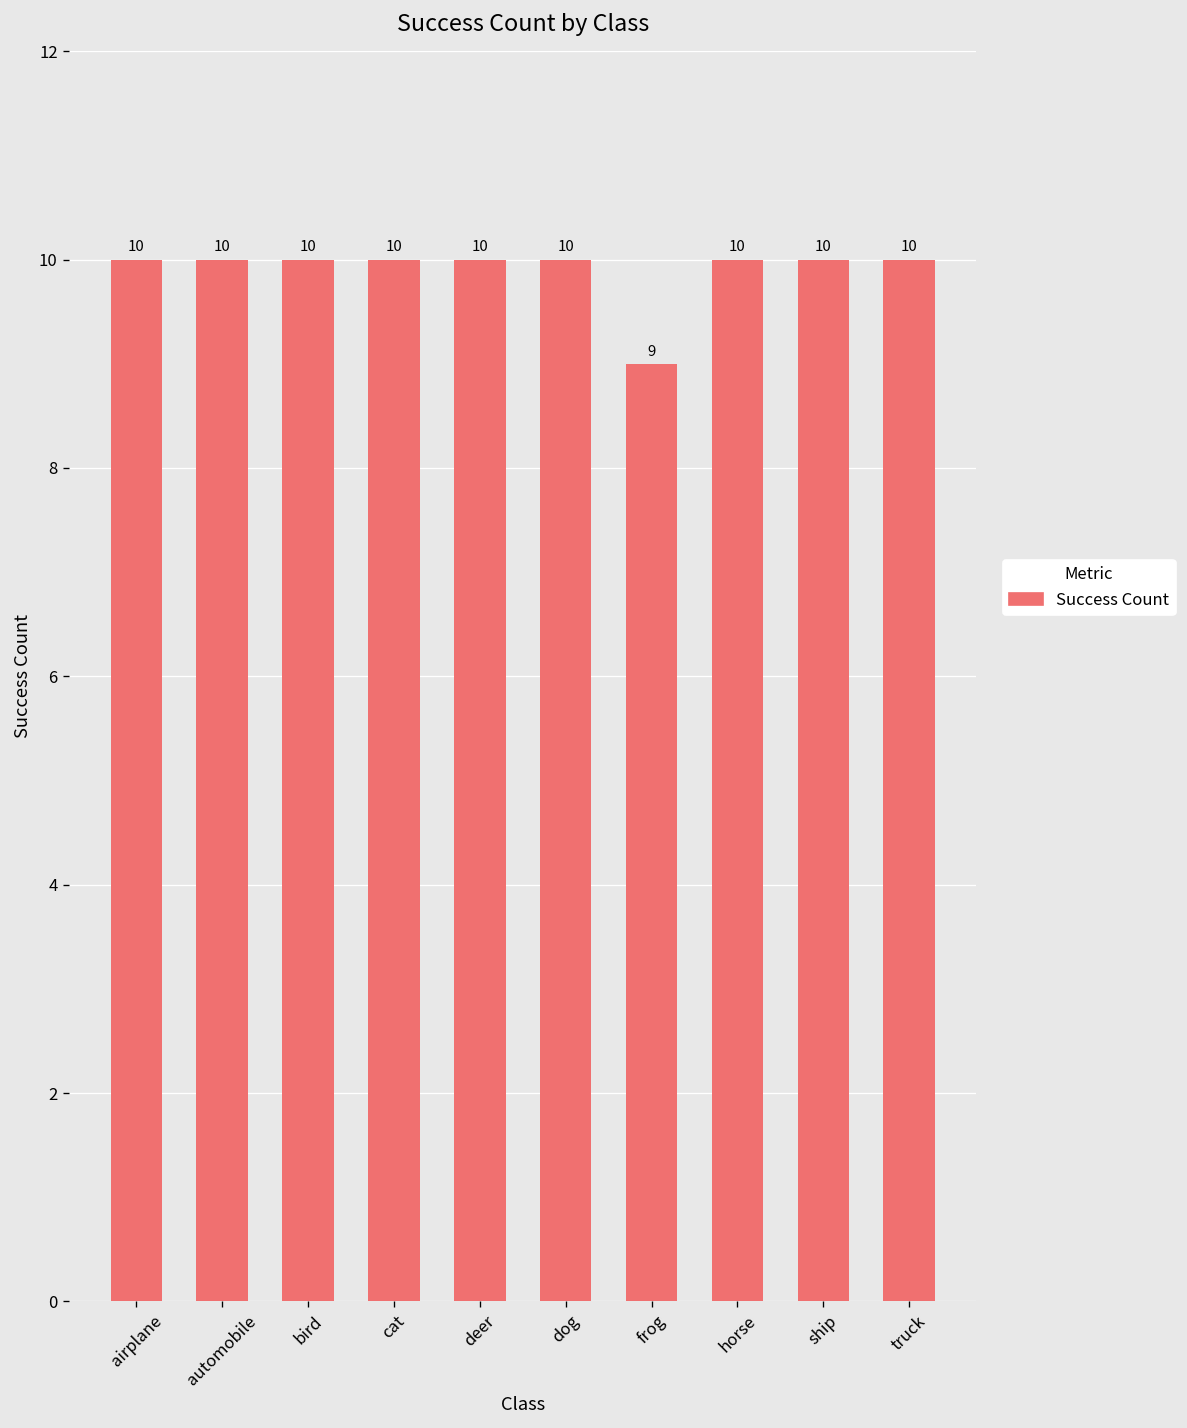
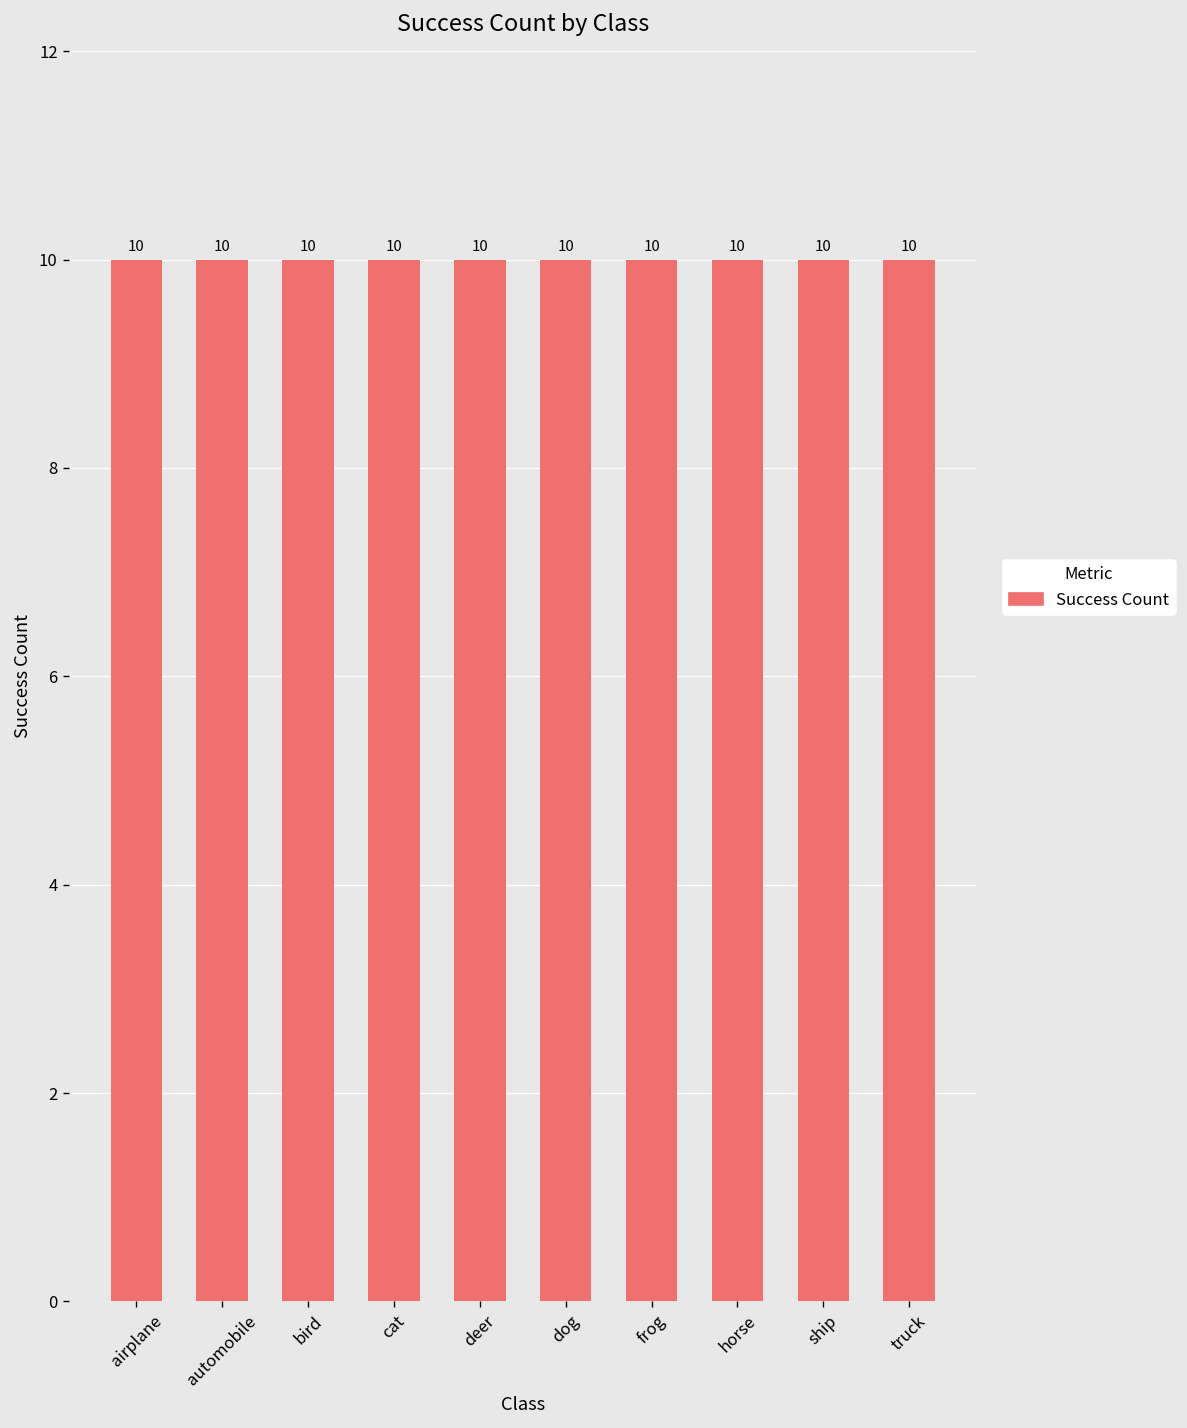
  {
    "airplane": 10,
    "automobile": 10,
    "bird": 10,
    "cat": 10,
    "deer": 10,
    "dog": 10,
-   "frog": 9,
+   "frog": 10,
    "horse": 10,
    "ship": 10,
    "truck": 10
  }
